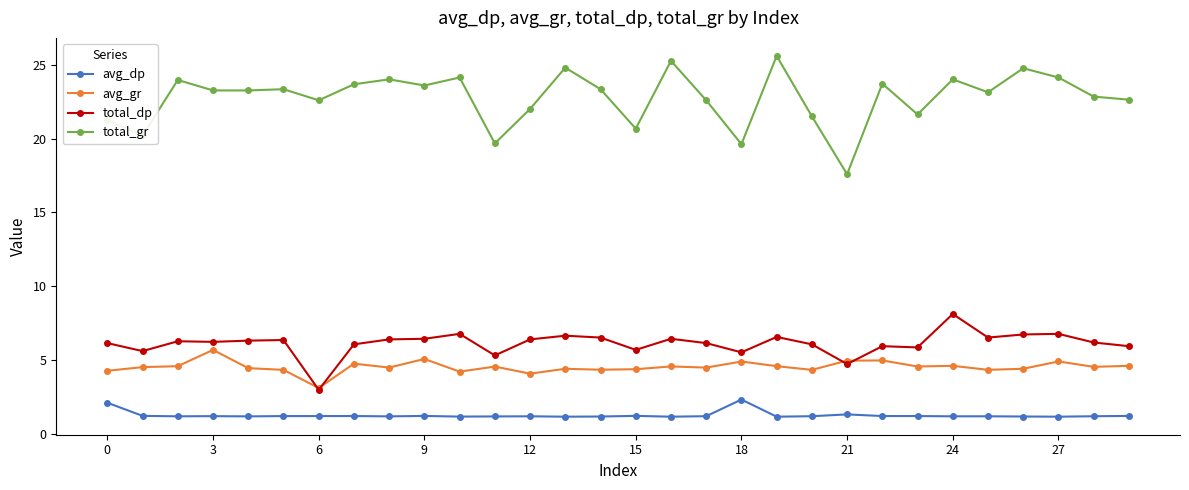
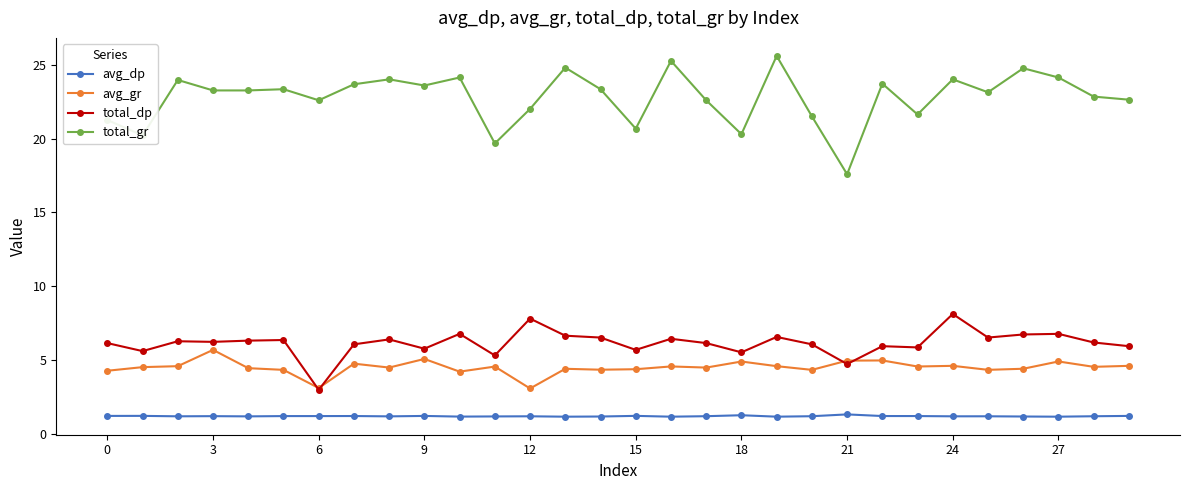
  {
    "avg_dp": {
-     "0": 2.1,
+     "0": 1.2,
      "3": 1.2,
      "6": 1.2,
      "9": 1.2,
      "12": 1.2,
      "15": 1.2,
-     "18": 2.3,
+     "18": 1.3,
      "21": 1.3,
      "24": 1.2,
      "27": 1.2
    },
    "avg_gr": {
      "0": 4.3,
      "3": 5.7,
      "9": 5.1,
-     "12": 4.1,
+     "12": 3.1,
      "15": 4.4,
      "18": 4.9,
      "21": 5.0,
      "24": 4.6,
      "27": 4.9
    },
    "total_dp": {
      "0": 6.2,
      "3": 6.3,
-     "9": 6.5,
-     "12": 6.4,
+     "9": 5.8,
+     "12": 7.8,
      "15": 5.7,
      "18": 5.5,
      "21": 4.8,
      "24": 8.1,
      "27": 6.8
    },
    "total_gr": {
      "3": 23.3,
      "6": 22.6,
      "9": 23.6,
      "12": 22.0,
      "15": 20.7,
-     "18": 19.6,
+     "18": 20.3,
      "21": 17.6,
      "24": 24.0,
      "27": 24.1
    }
  }
